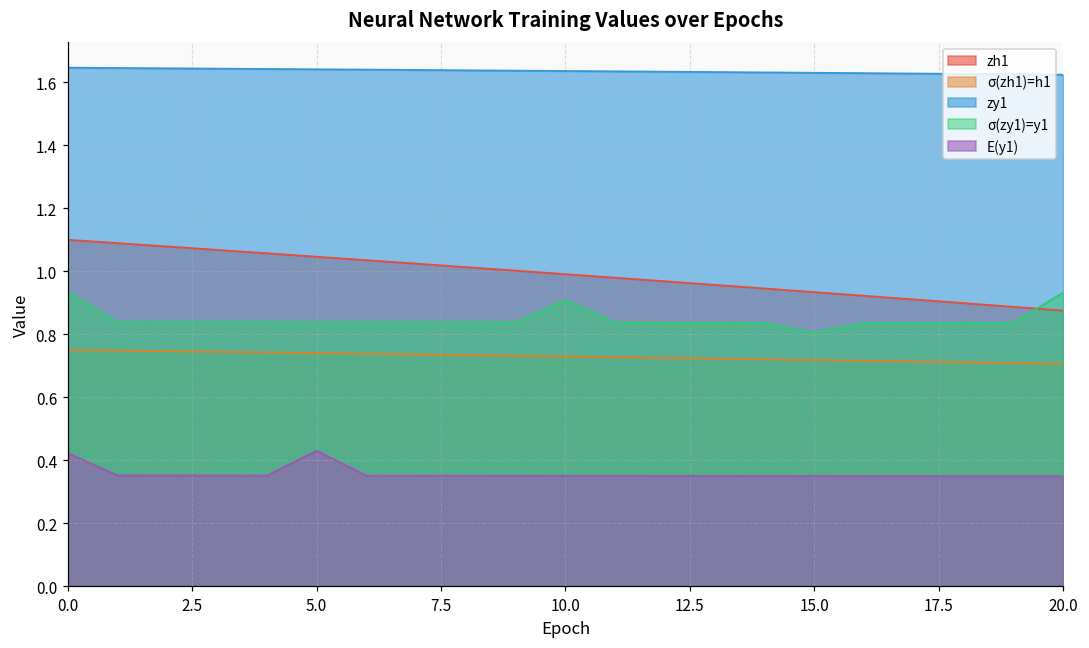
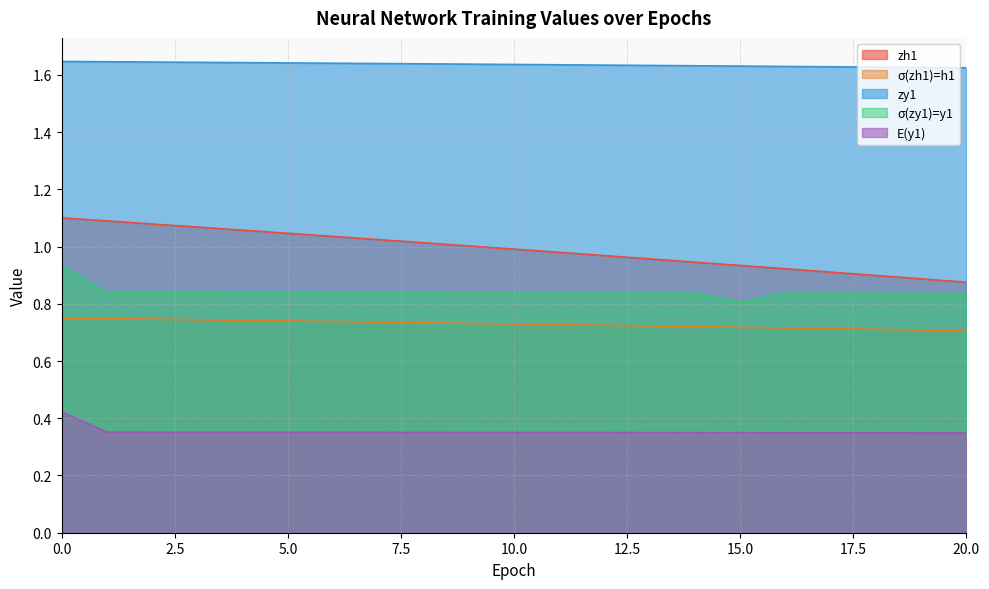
  {
    "zy1": {
      "0.0": 1.65,
      "5.0": 1.64,
      "10.0": 1.64,
      "15.0": 1.63,
      "20.0": 1.62
    },
    "σ(zy1)=y1": {
      "0.0": 0.93,
      "5.0": 0.84,
-     "10.0": 0.91,
+     "10.0": 0.84,
      "15.0": 0.80,
-     "20.0": 0.93
+     "20.0": 0.84
    },
    "E(y1)": {
      "0.0": 0.42,
-     "5.0": 0.43,
+     "5.0": 0.35,
      "10.0": 0.35,
      "15.0": 0.35,
      "20.0": 0.35
    }
  }
